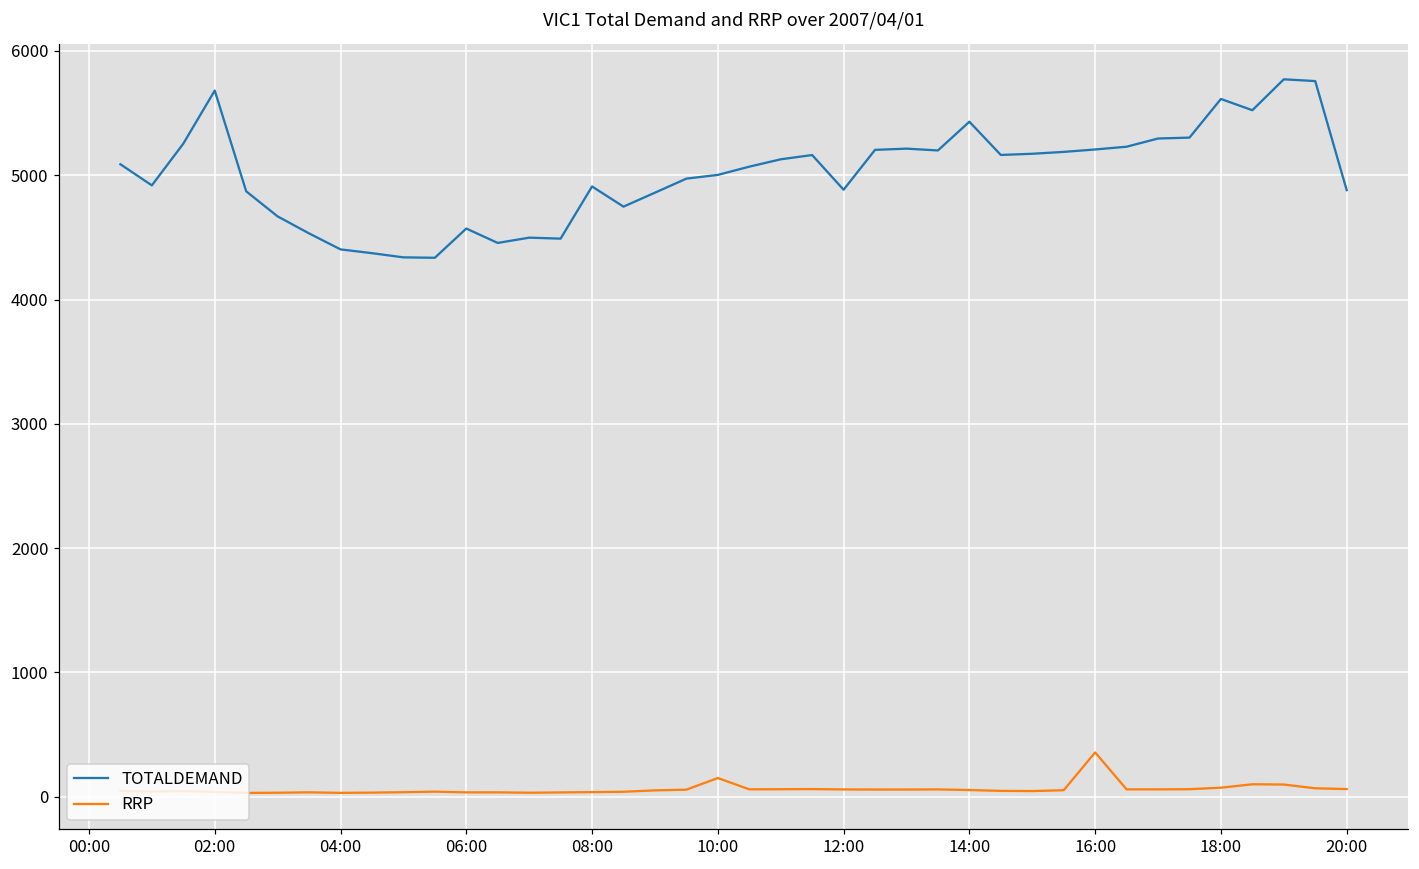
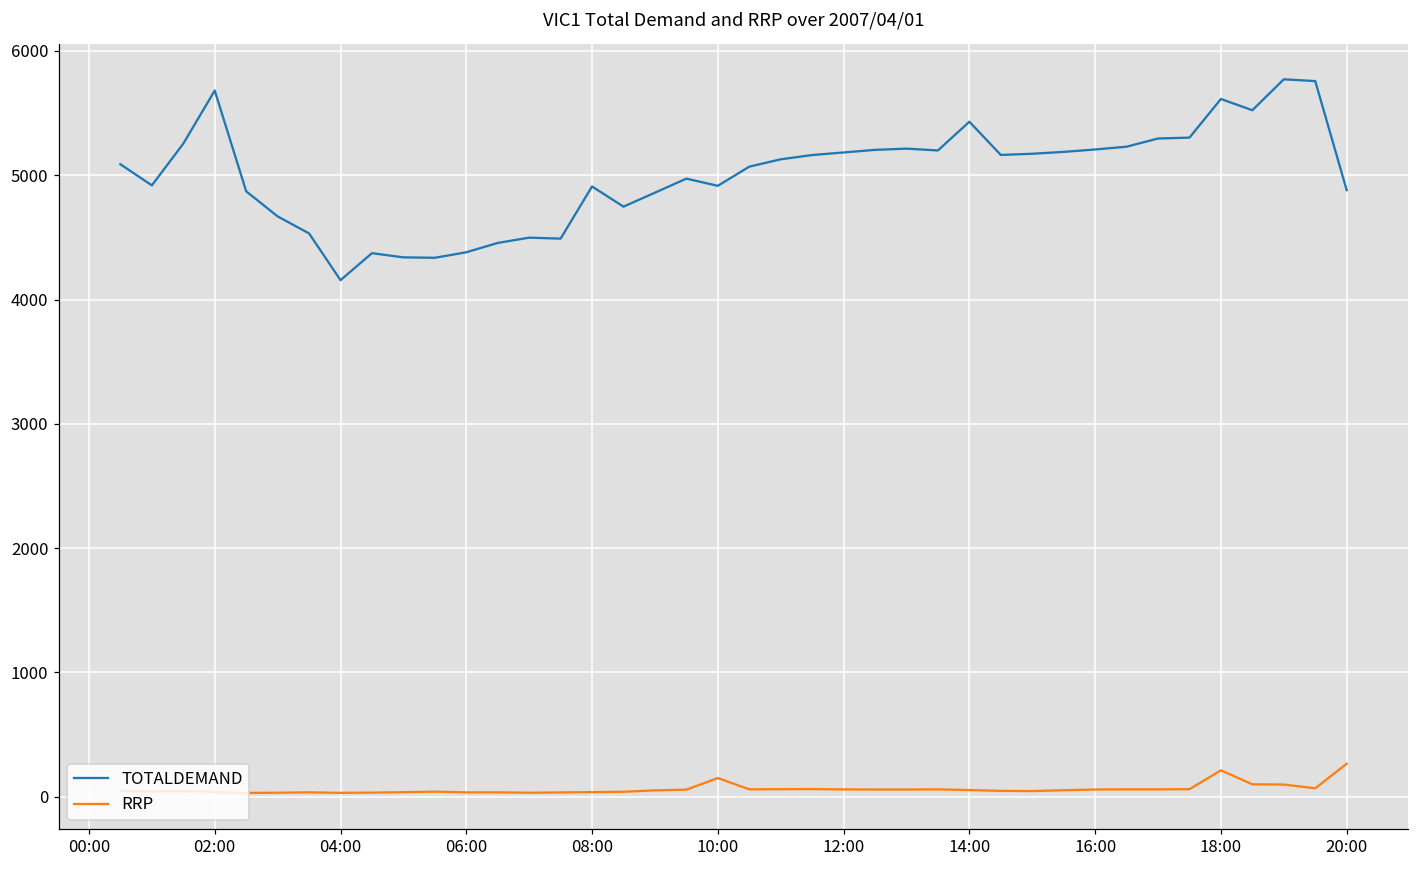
  {
    "TOTALDEMAND": {
      "02:00": 5680,
-     "04:00": 4400,
-     "06:00": 4570,
+     "04:00": 4160,
+     "06:00": 4380,
      "08:00": 4910,
-     "10:00": 5000,
-     "12:00": 4880,
+     "10:00": 4910,
+     "12:00": 5180,
      "14:00": 5430,
      "16:00": 5210,
      "18:00": 5610,
      "20:00": 4880
    },
    "RRP": {
      "04:00": 30,
      "06:00": 30,
      "08:00": 40,
      "10:00": 150,
      "12:00": 60,
      "14:00": 50,
-     "16:00": 360,
-     "18:00": 70,
-     "20:00": 60
+     "16:00": 60,
+     "18:00": 210,
+     "20:00": 270
    }
  }
